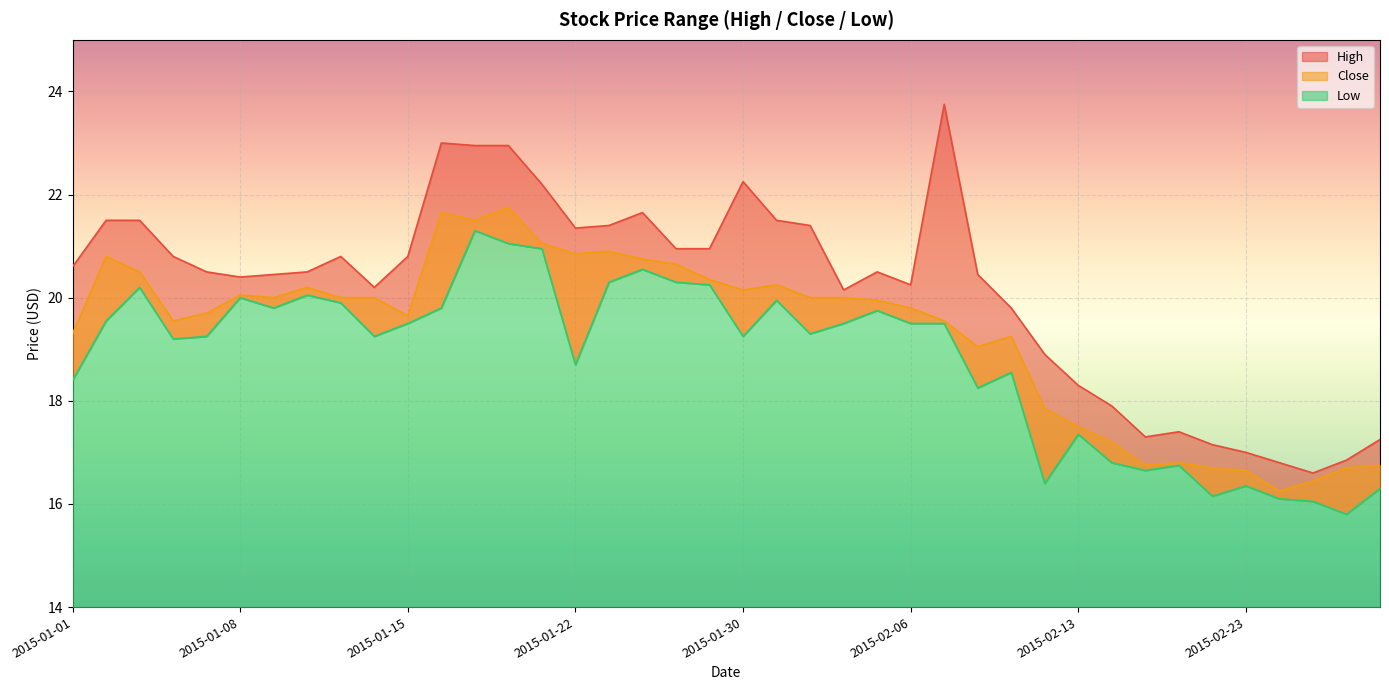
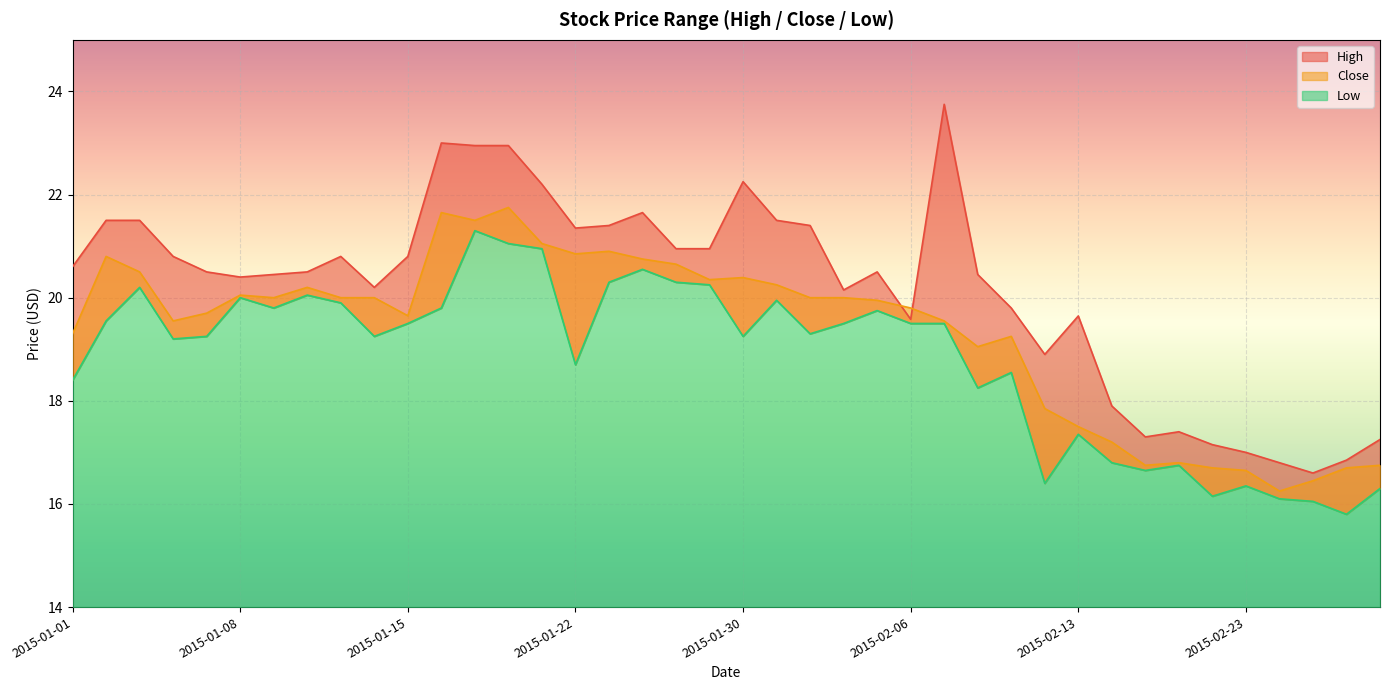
  {
    "High": {
      "2015-01-01": 20.6,
      "2015-01-08": 20.4,
      "2015-01-15": 20.8,
      "2015-01-22": 21.4,
      "2015-01-30": 22.3,
-     "2015-02-06": 20.3,
-     "2015-02-13": 18.3,
+     "2015-02-06": 19.6,
+     "2015-02-13": 19.6,
      "2015-02-23": 17.0
    },
    "Close": {
      "2015-01-01": 19.3,
      "2015-01-08": 20.0,
      "2015-01-15": 19.7,
      "2015-01-22": 20.9,
-     "2015-01-30": 20.2,
+     "2015-01-30": 20.4,
      "2015-02-06": 19.8,
      "2015-02-13": 17.5,
      "2015-02-23": 16.7
    },
    "Low": {
      "2015-01-01": 18.4,
      "2015-01-08": 20.0,
      "2015-01-15": 19.5,
      "2015-01-22": 18.7,
      "2015-01-30": 19.3,
      "2015-02-06": 19.5,
      "2015-02-13": 17.4,
      "2015-02-23": 16.4
    }
  }
